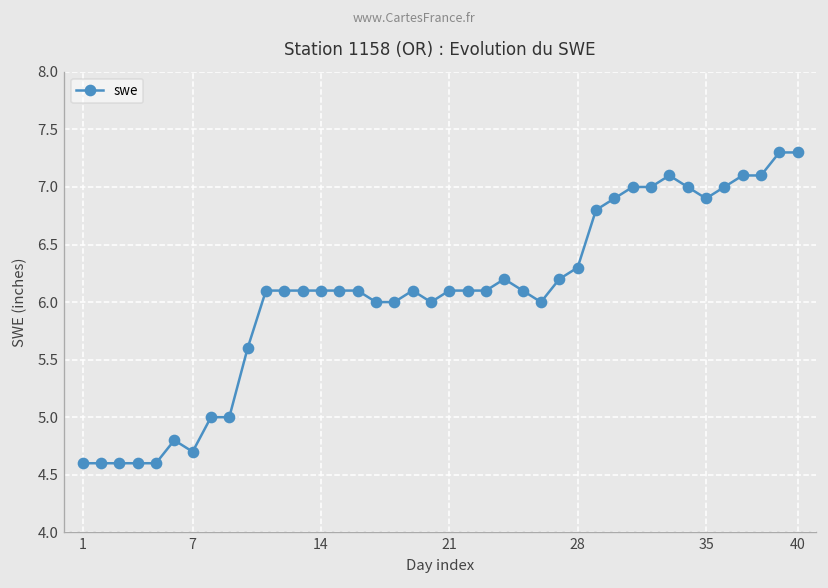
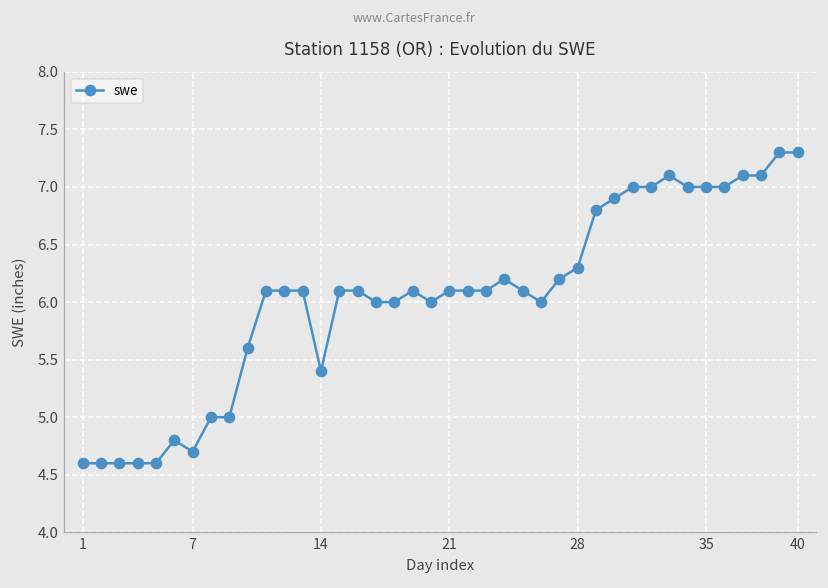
  {
    "1": 4.6,
    "7": 4.7,
-   "14": 6.1,
+   "14": 5.4,
    "21": 6.1,
    "28": 6.3,
-   "35": 6.9,
+   "35": 7.0,
    "40": 7.3
  }
